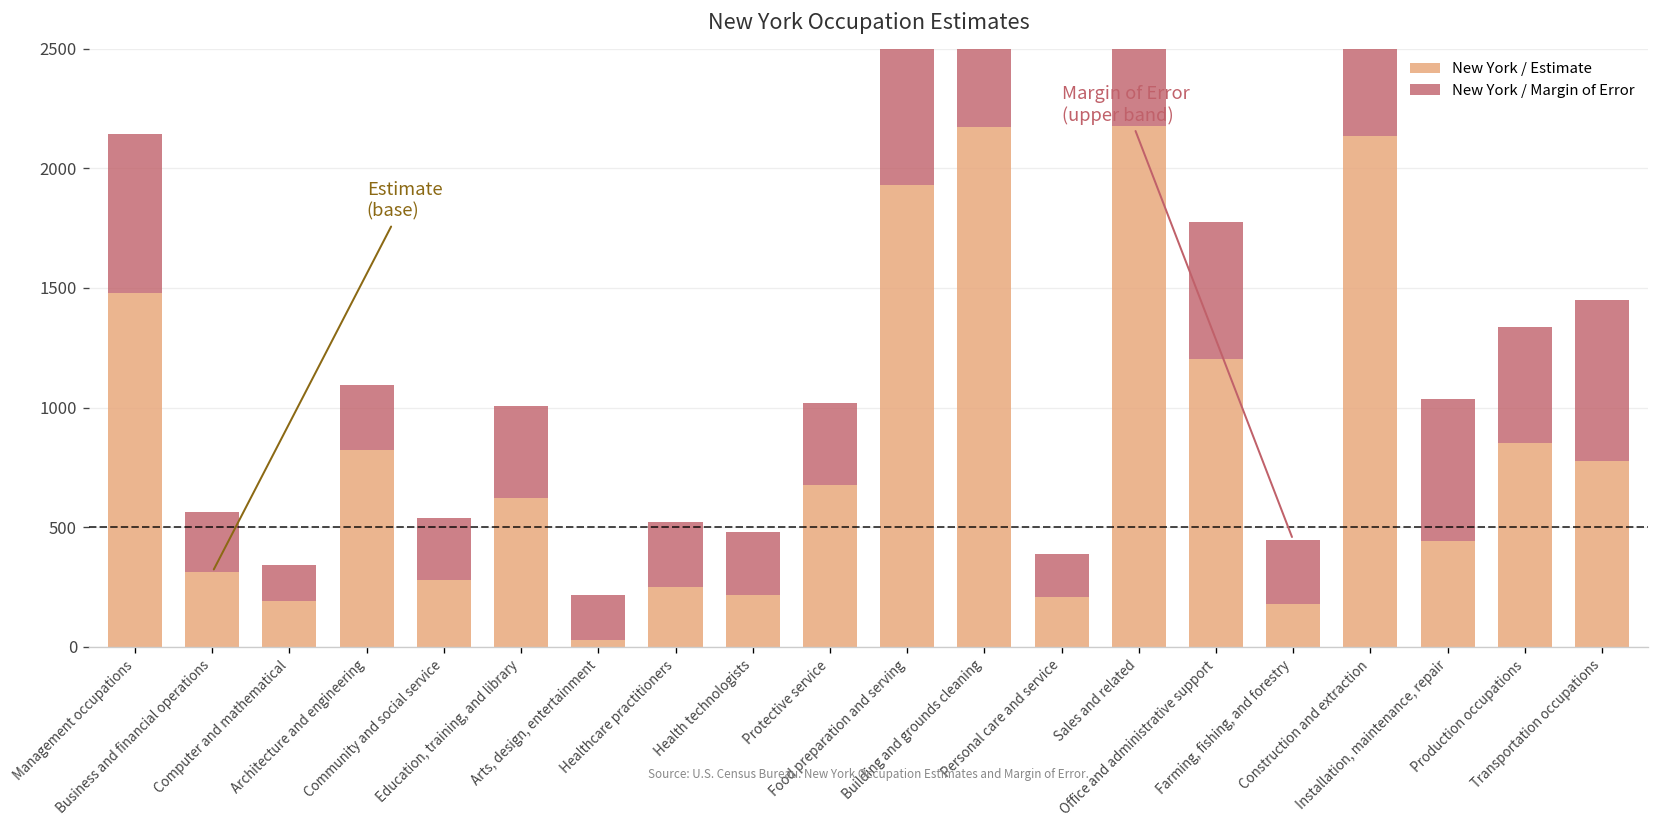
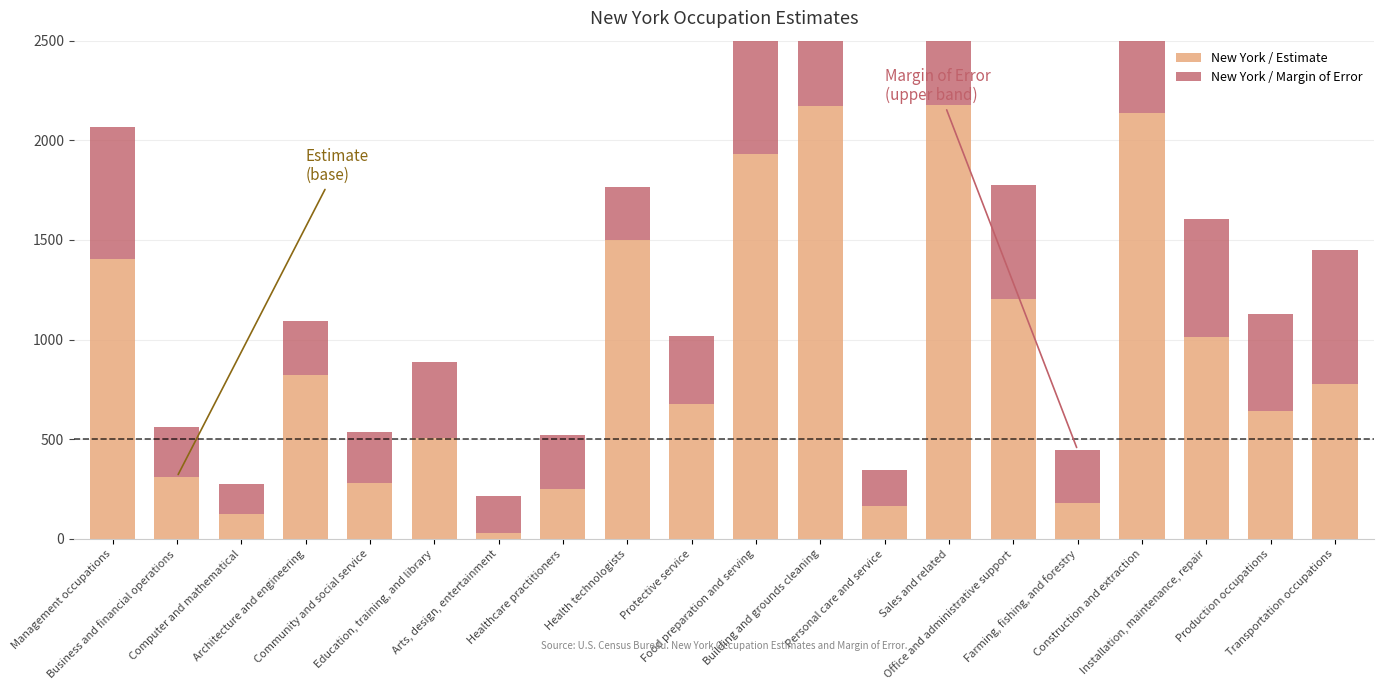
  {
    "New York / Estimate": {
-     "Management occupations": 1480,
+     "Management occupations": 1400,
      "Business and financial operations": 310,
-     "Computer and mathematical": 190,
+     "Computer and mathematical": 120,
      "Architecture and engineering": 820,
      "Community and social service": 280,
-     "Education, training, and library": 620,
+     "Education, training, and library": 510,
      "Arts, design, entertainment": 30,
      "Healthcare practitioners": 250,
-     "Health technologists": 220,
+     "Health technologists": 1500,
      "Protective service": 680,
      "Food preparation and serving": 1930,
      "Building and grounds cleaning": 2170,
-     "Personal care and service": 210,
+     "Personal care and service": 170,
      "Sales and related": 2180,
      "Office and administrative support": 1200,
      "Farming, fishing, and forestry": 180,
      "Construction and extraction": 2140,
-     "Installation, maintenance, repair": 440,
-     "Production occupations": 850,
+     "Installation, maintenance, repair": 1010,
+     "Production occupations": 640,
      "Transportation occupations": 780
    },
    "New York / Margin of Error": {
      "Management occupations": 660,
      "Business and financial operations": 250,
      "Computer and mathematical": 150,
      "Architecture and engineering": 270,
      "Community and social service": 260,
      "Education, training, and library": 380,
      "Arts, design, entertainment": 190,
      "Healthcare practitioners": 270,
      "Health technologists": 270,
      "Protective service": 340,
      "Personal care and service": 180,
      "Office and administrative support": 580,
      "Farming, fishing, and forestry": 270,
      "Installation, maintenance, repair": 590,
      "Production occupations": 480,
      "Transportation occupations": 670
    }
  }
